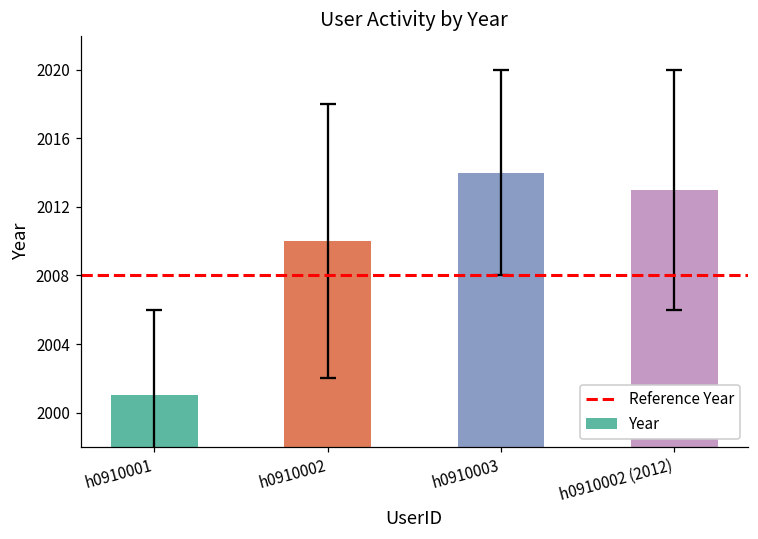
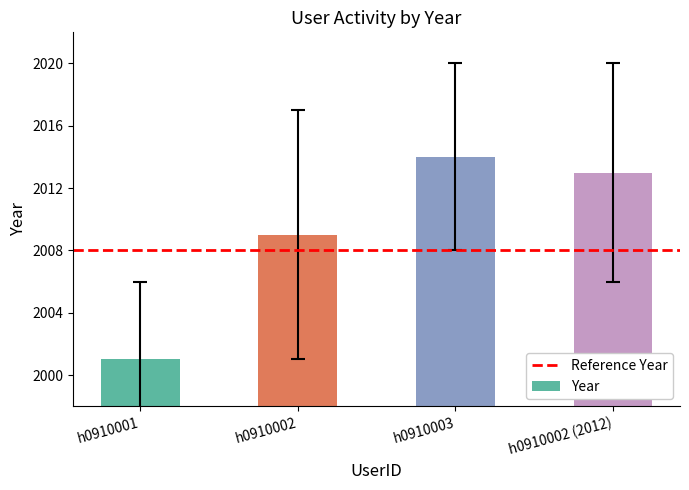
  {
    "Year": {
      "h0910001": 2001,
-     "h0910002": 2010,
+     "h0910002": 2009,
      "h0910003": 2014,
      "h0910002 (2012)": 2013
    }
  }
